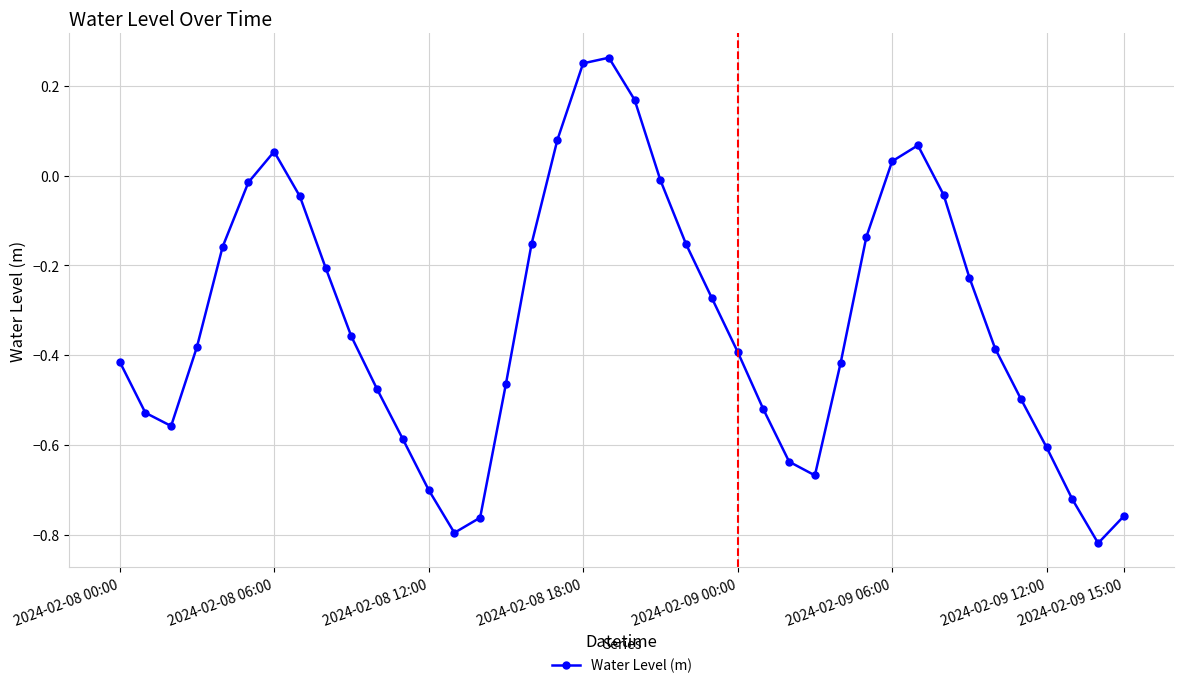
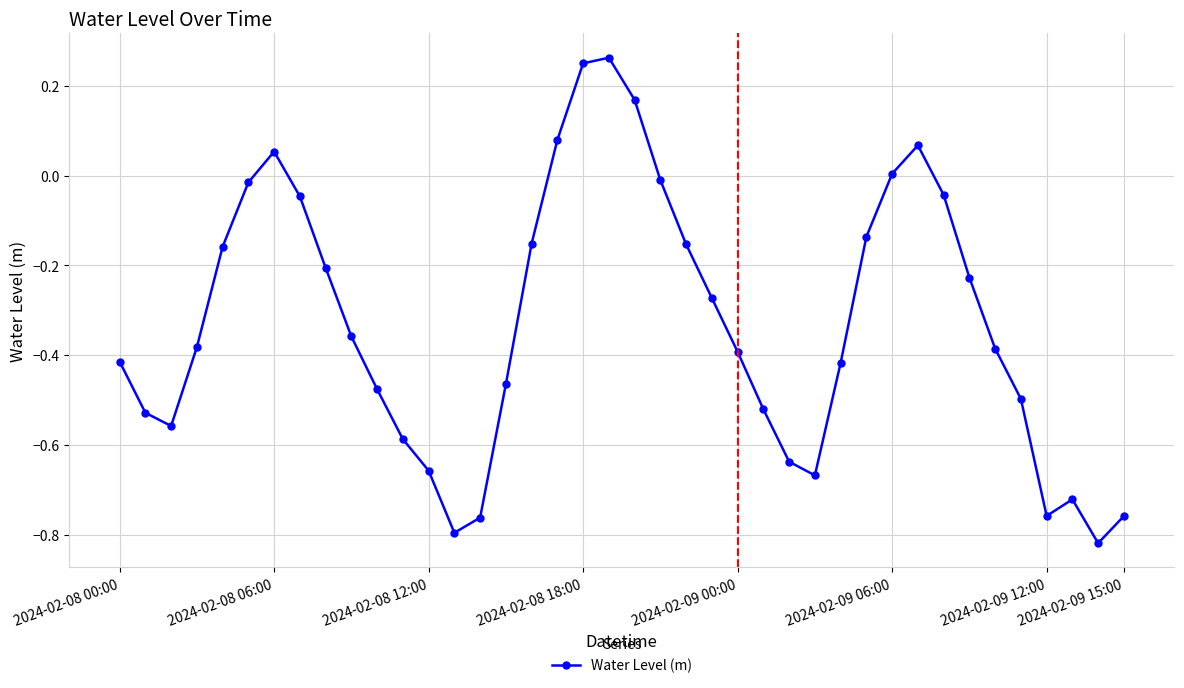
  {
    "2024-02-08 00:00": -0.41,
    "2024-02-08 06:00": 0.05,
-   "2024-02-08 12:00": -0.70,
+   "2024-02-08 12:00": -0.66,
    "2024-02-08 18:00": 0.25,
    "2024-02-09 00:00": -0.39,
-   "2024-02-09 06:00": 0.03,
-   "2024-02-09 12:00": -0.61,
+   "2024-02-09 06:00": 0.00,
+   "2024-02-09 12:00": -0.76,
    "2024-02-09 15:00": -0.76
  }
